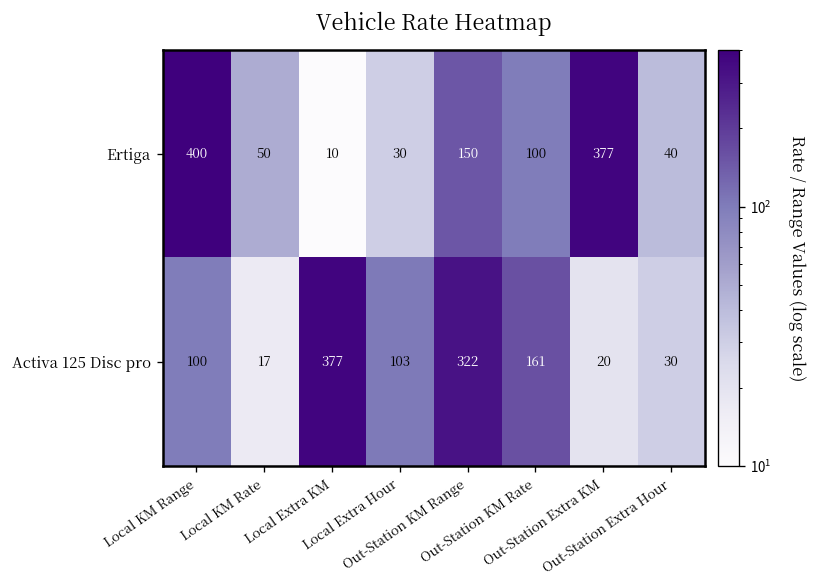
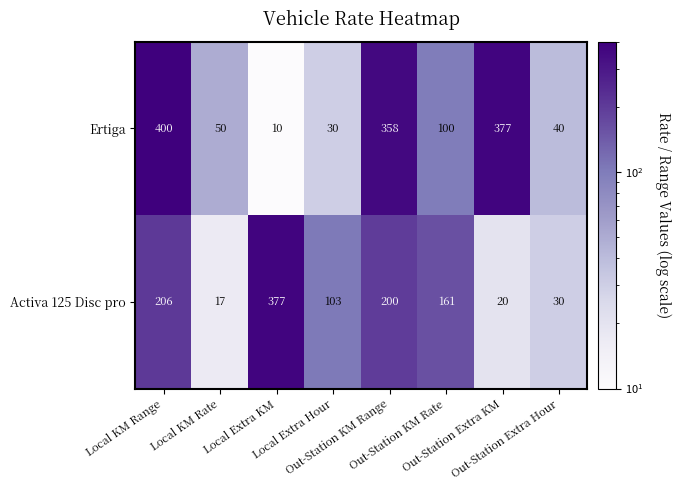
  {
    "Ertiga": {
      "Local KM Range": 400,
      "Local KM Rate": 50,
      "Local Extra KM": 10,
      "Local Extra Hour": 30,
-     "Out-Station KM Range": 150,
+     "Out-Station KM Range": 358,
      "Out-Station KM Rate": 100,
      "Out-Station Extra KM": 377,
      "Out-Station Extra Hour": 40
    },
    "Activa 125 Disc pro": {
-     "Local KM Range": 100,
+     "Local KM Range": 206,
      "Local KM Rate": 17,
      "Local Extra KM": 377,
      "Local Extra Hour": 103,
-     "Out-Station KM Range": 322,
+     "Out-Station KM Range": 200,
      "Out-Station KM Rate": 161,
      "Out-Station Extra KM": 20,
      "Out-Station Extra Hour": 30
    }
  }
